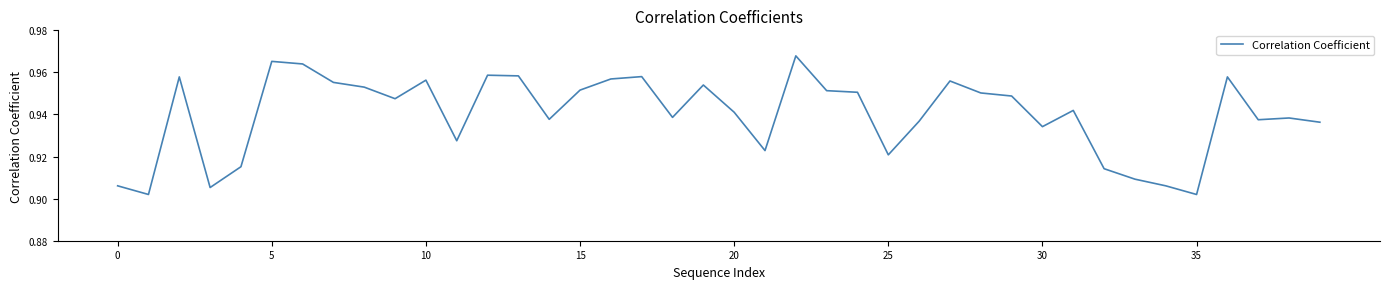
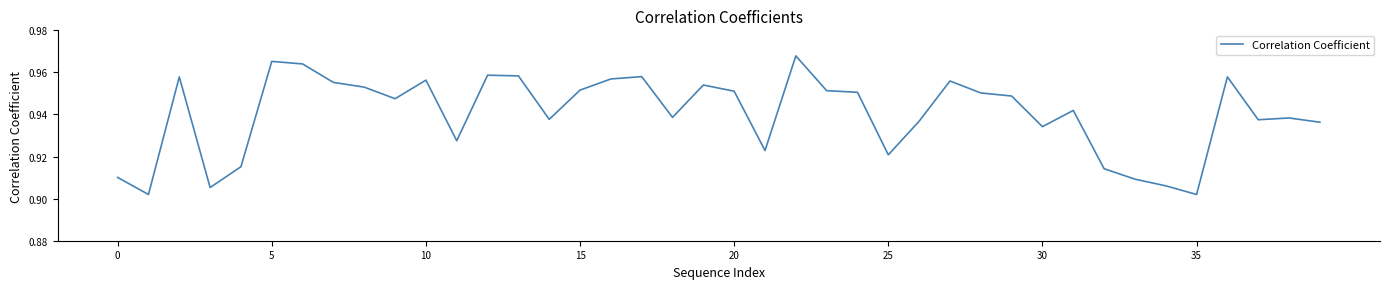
  {
-   "0": 0.906,
+   "0": 0.910,
    "5": 0.965,
    "10": 0.956,
    "15": 0.952,
-   "20": 0.941,
+   "20": 0.951,
    "25": 0.921,
    "30": 0.934,
    "35": 0.902
  }
